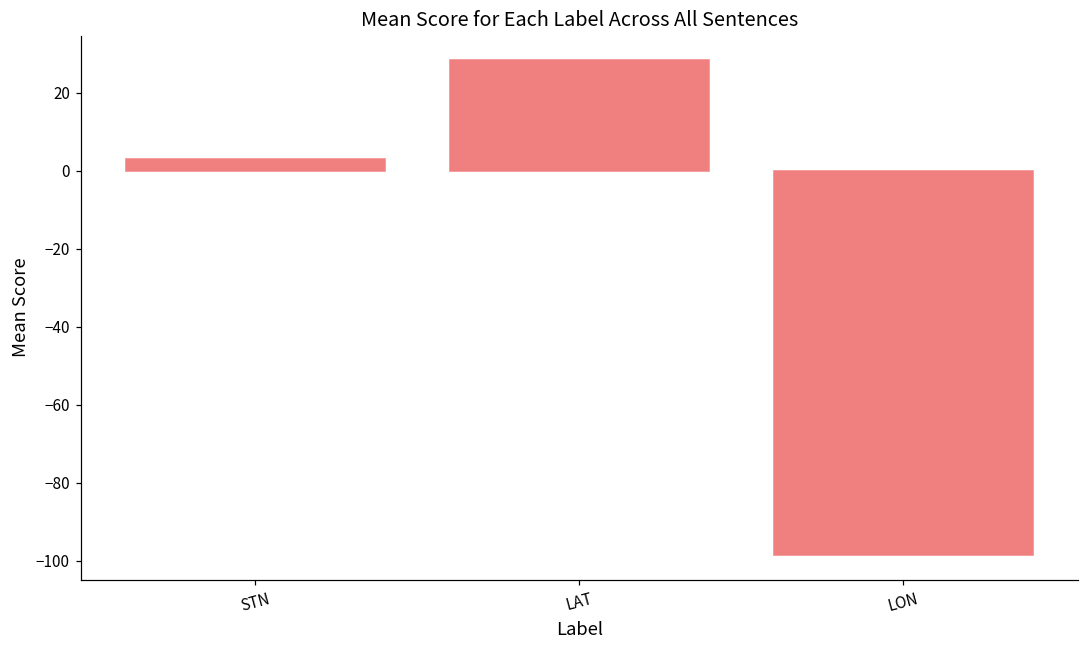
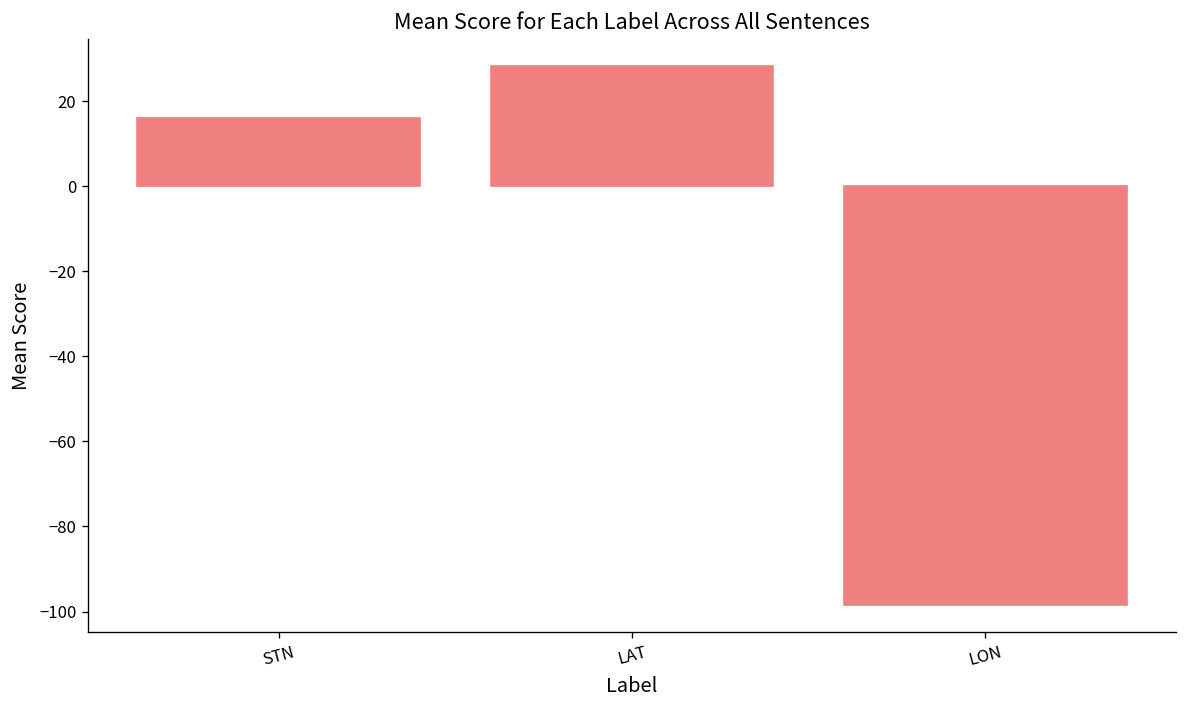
  {
-   "STN": 3,
+   "STN": 16,
    "LAT": 28,
    "LON": -99
  }
